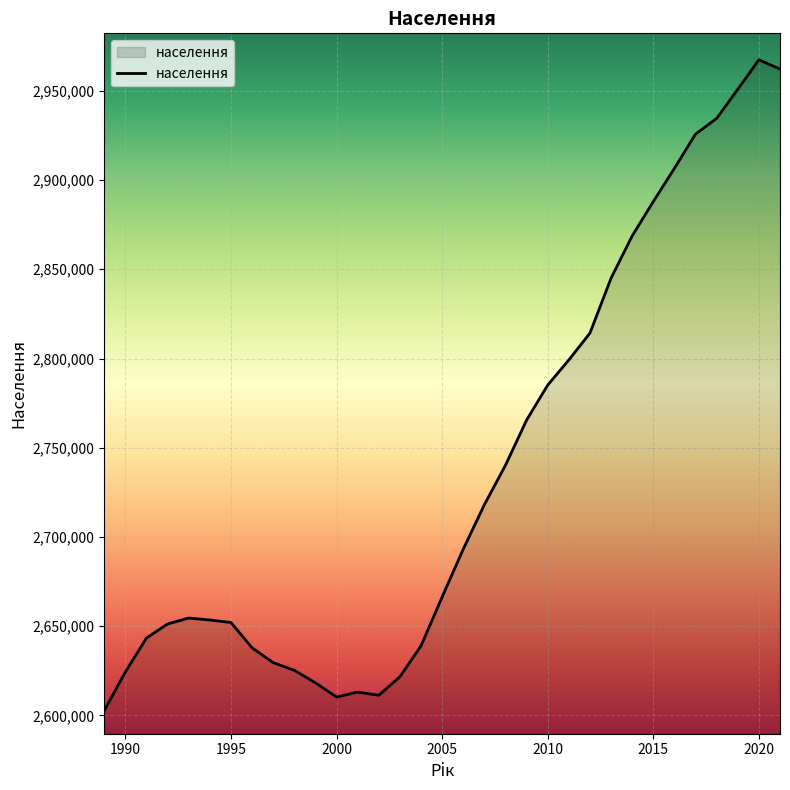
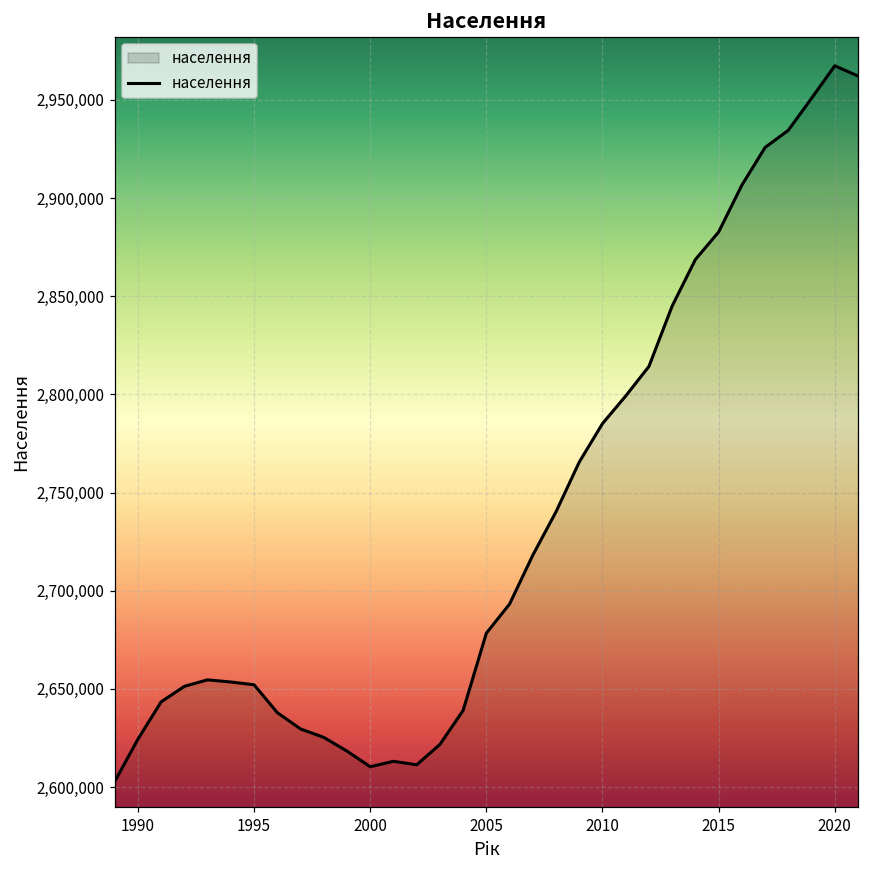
  {
    "1990": "2,624,000",
    "1995": "2,652,000",
    "2000": "2,610,000",
-   "2005": "2,666,000",
+   "2005": "2,678,000",
    "2010": "2,785,000",
-   "2015": "2,888,000",
+   "2015": "2,883,000",
    "2020": "2,967,000"
  }
